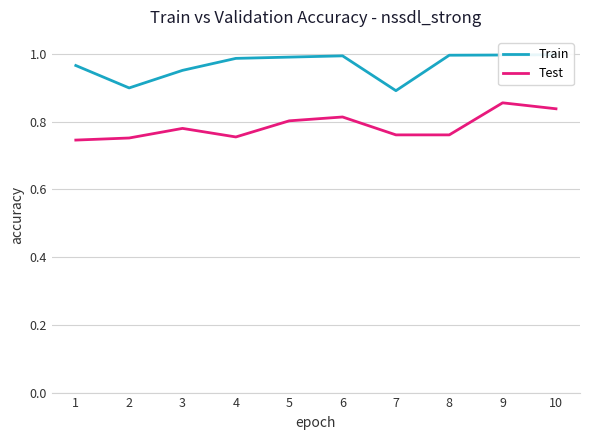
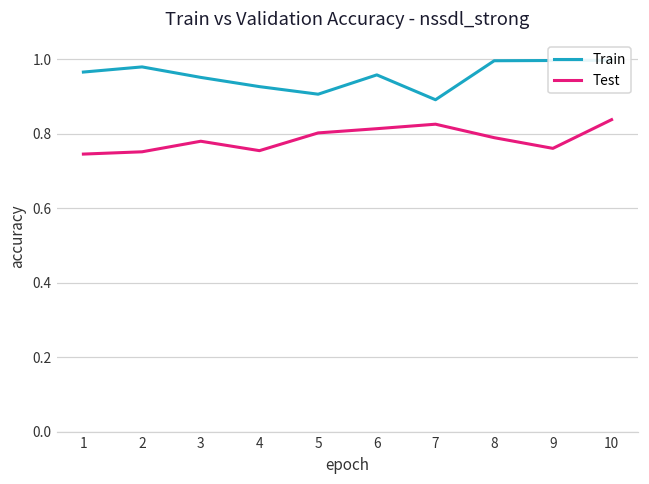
  {
    "Train": {
      "1": 0.97,
-     "2": 0.90,
+     "2": 0.98,
      "3": 0.95,
-     "4": 0.99,
-     "5": 0.99,
-     "6": 0.99,
+     "4": 0.93,
+     "5": 0.91,
+     "6": 0.96,
      "7": 0.89,
      "8": 1.00
    },
    "Test": {
      "1": 0.75,
      "2": 0.75,
      "3": 0.78,
      "4": 0.75,
      "5": 0.80,
      "6": 0.81,
-     "7": 0.76,
-     "8": 0.76,
-     "9": 0.86,
+     "7": 0.83,
+     "8": 0.79,
+     "9": 0.76,
      "10": 0.84
    }
  }
